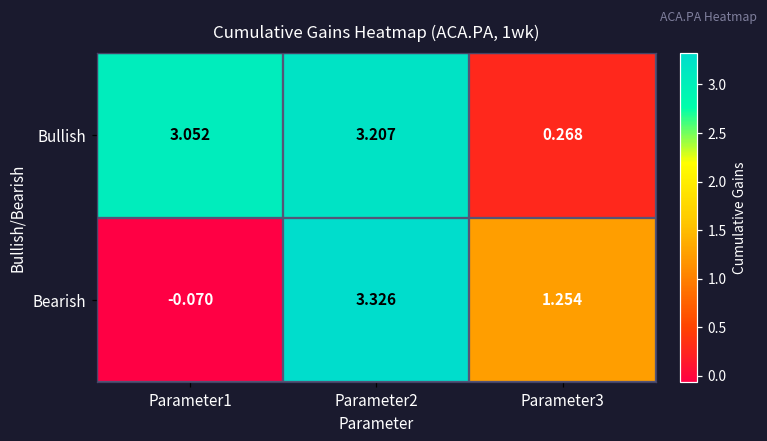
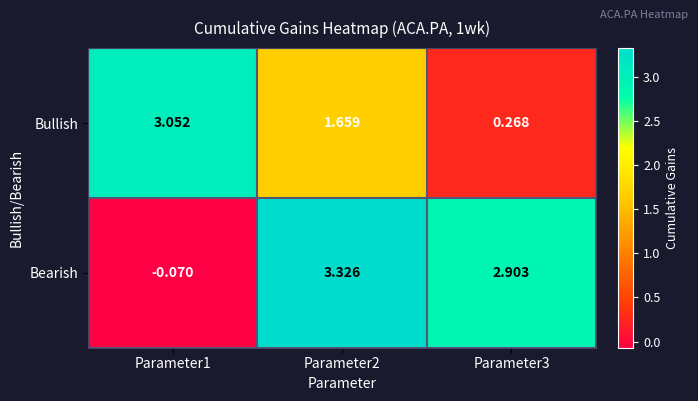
  {
    "Bullish": {
      "Parameter1": 3.052,
-     "Parameter2": 3.207,
+     "Parameter2": 1.659,
      "Parameter3": 0.268
    },
    "Bearish": {
      "Parameter1": -0.070,
      "Parameter2": 3.326,
-     "Parameter3": 1.254
+     "Parameter3": 2.903
    }
  }
